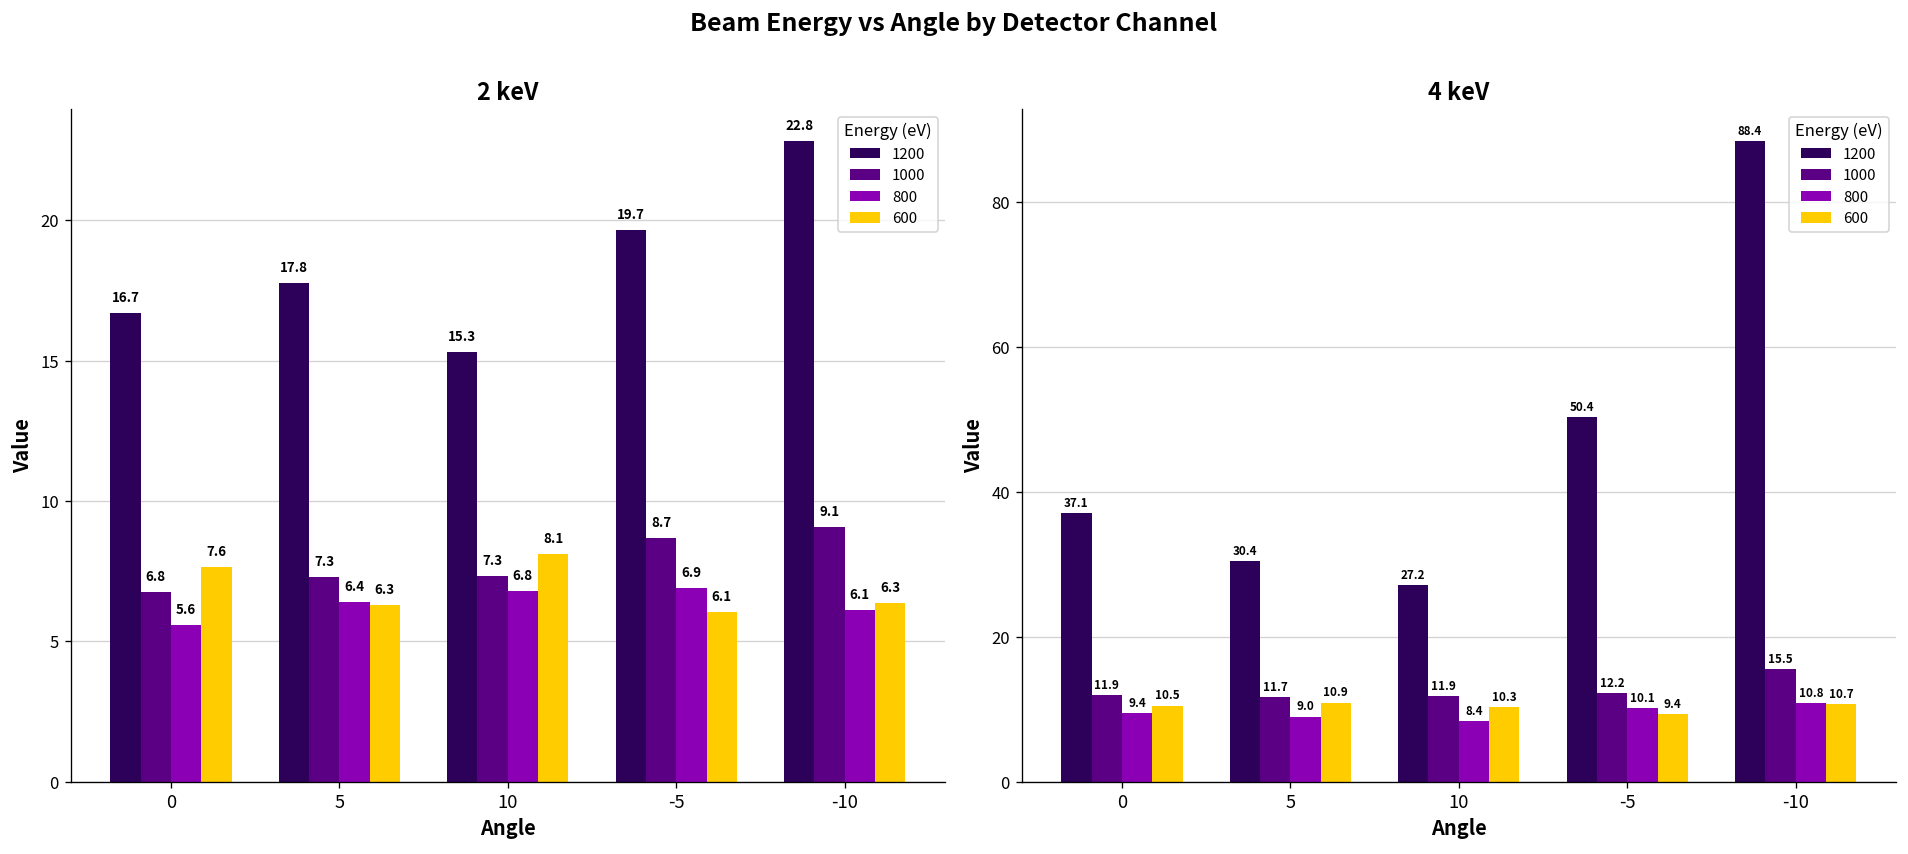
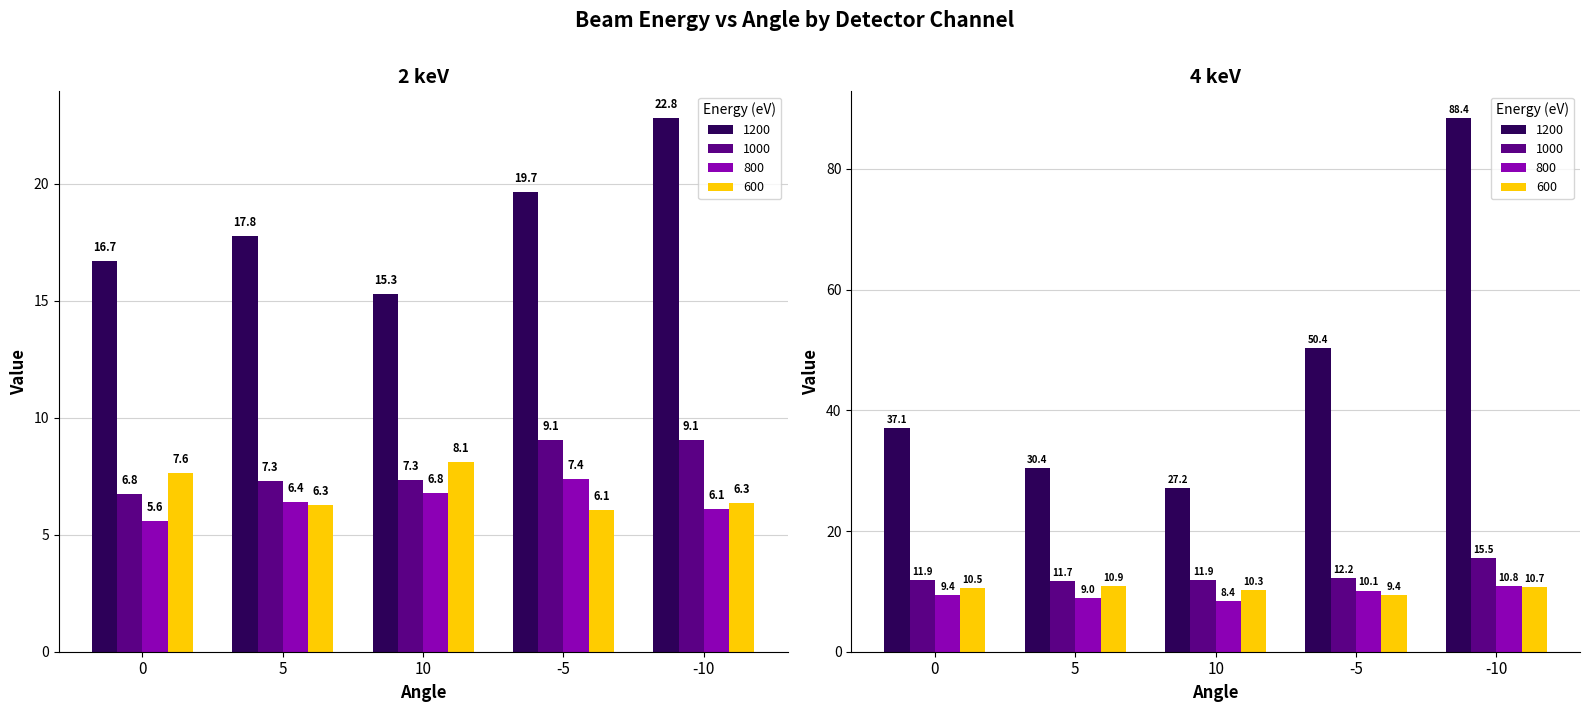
  {
    "2 keV": {
      "1200": {
        "0": 16.7,
        "5": 17.8,
        "10": 15.3,
        "-5": 19.7,
        "-10": 22.8
      },
      "1000": {
        "0": 6.8,
        "5": 7.3,
        "10": 7.3,
-       "-5": 8.7,
+       "-5": 9.1,
        "-10": 9.1
      },
      "800": {
        "0": 5.6,
        "5": 6.4,
        "10": 6.8,
-       "-5": 6.9,
+       "-5": 7.4,
        "-10": 6.1
      },
      "600": {
        "0": 7.6,
        "5": 6.3,
        "10": 8.1,
        "-5": 6.1,
        "-10": 6.3
      }
    },
    "4 keV": {
      "1200": {
        "0": 37.1,
        "5": 30.4,
        "10": 27.2,
        "-5": 50.4,
        "-10": 88.4
      },
      "1000": {
        "0": 11.9,
        "5": 11.7,
        "10": 11.9,
        "-5": 12.2,
        "-10": 15.5
      },
      "800": {
        "0": 9.4,
        "5": 9.0,
        "10": 8.4,
        "-5": 10.1,
        "-10": 10.8
      },
      "600": {
        "0": 10.5,
        "5": 10.9,
        "10": 10.3,
        "-5": 9.4,
        "-10": 10.7
      }
    }
  }
